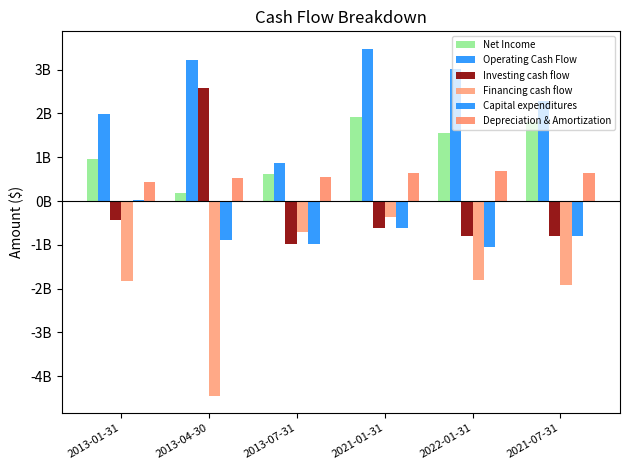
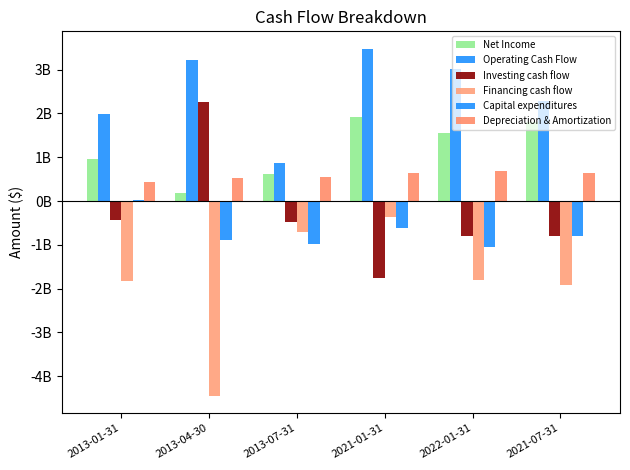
  {
    "Net Income": {
      "2013-01-31": 1000000000,
      "2013-04-30": 200000000,
      "2013-07-31": 600000000,
      "2021-01-31": 1900000000,
      "2022-01-31": 1500000000
    },
    "Investing cash flow": {
      "2013-01-31": -400000000,
-     "2013-04-30": 2600000000,
-     "2013-07-31": -1000000000,
-     "2021-01-31": -600000000,
+     "2013-04-30": 2300000000,
+     "2013-07-31": -500000000,
+     "2021-01-31": -1800000000,
      "2022-01-31": -800000000,
      "2021-07-31": -800000000
    }
  }
